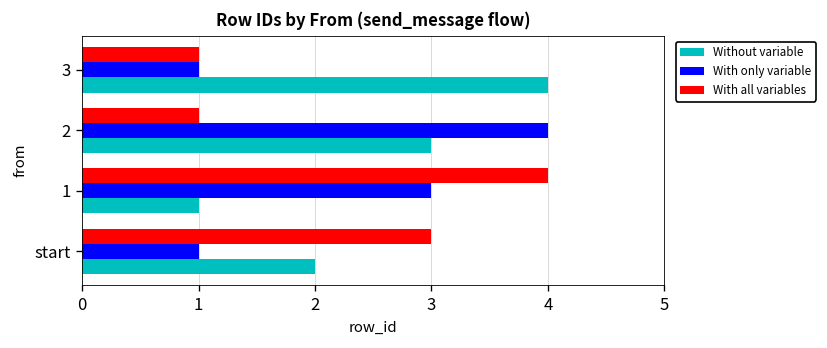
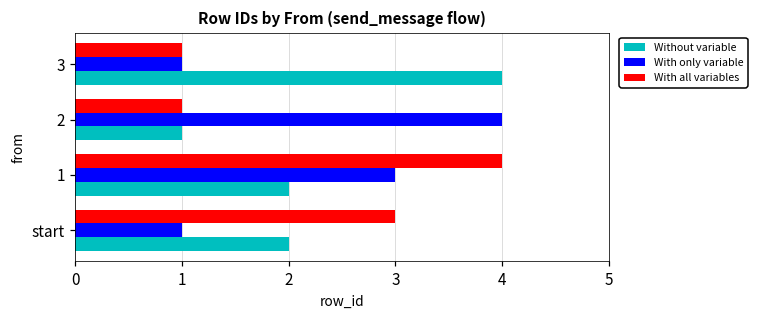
  {
    "Without variable": {
      "3": 4,
-     "2": 3,
-     "1": 1,
+     "2": 1,
+     "1": 2,
      "start": 2
    },
    "With only variable": {
      "3": 1,
      "2": 4,
      "1": 3,
      "start": 1
    },
    "With all variables": {
      "3": 1,
      "2": 1,
      "1": 4,
      "start": 3
    }
  }
